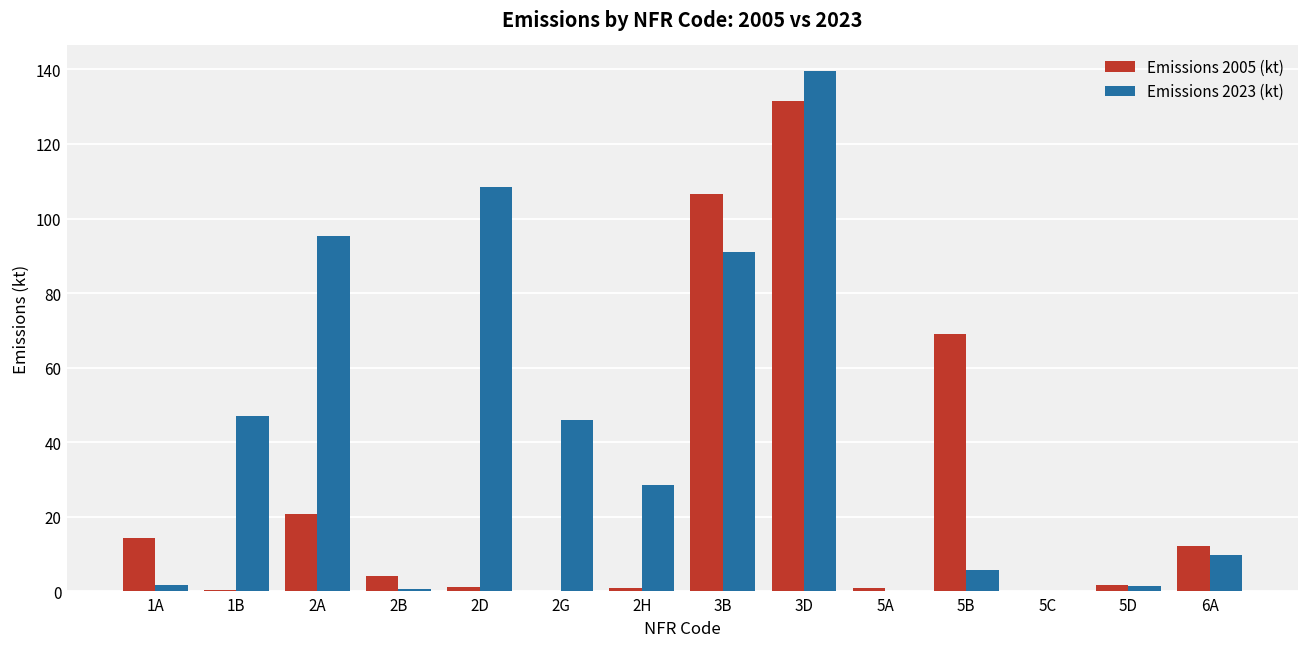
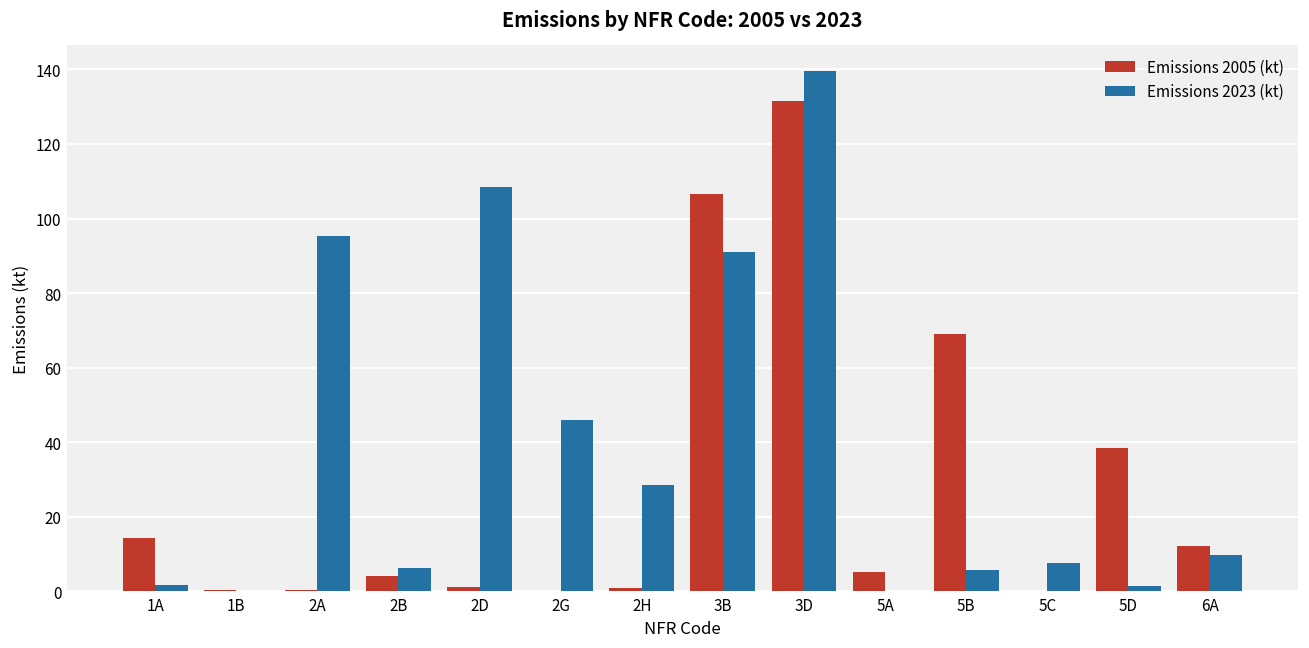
  {
    "Emissions 2005 (kt)": {
      "1A": 14,
-     "2A": 21,
+     "2A": 1,
      "2B": 4,
      "2D": 1,
      "2H": 1,
      "3B": 106,
      "3D": 132,
-     "5A": 1,
+     "5A": 5,
      "5B": 69,
-     "5D": 2,
+     "5D": 39,
      "6A": 12
    },
    "Emissions 2023 (kt)": {
      "1A": 2,
-     "1B": 47,
+     "1B": 0,
      "2A": 95,
-     "2B": 1,
+     "2B": 6,
      "2D": 108,
      "2G": 46,
      "2H": 29,
      "3B": 91,
      "3D": 140,
      "5B": 6,
-     "5C": 0,
+     "5C": 8,
      "5D": 1,
      "6A": 10
    }
  }
